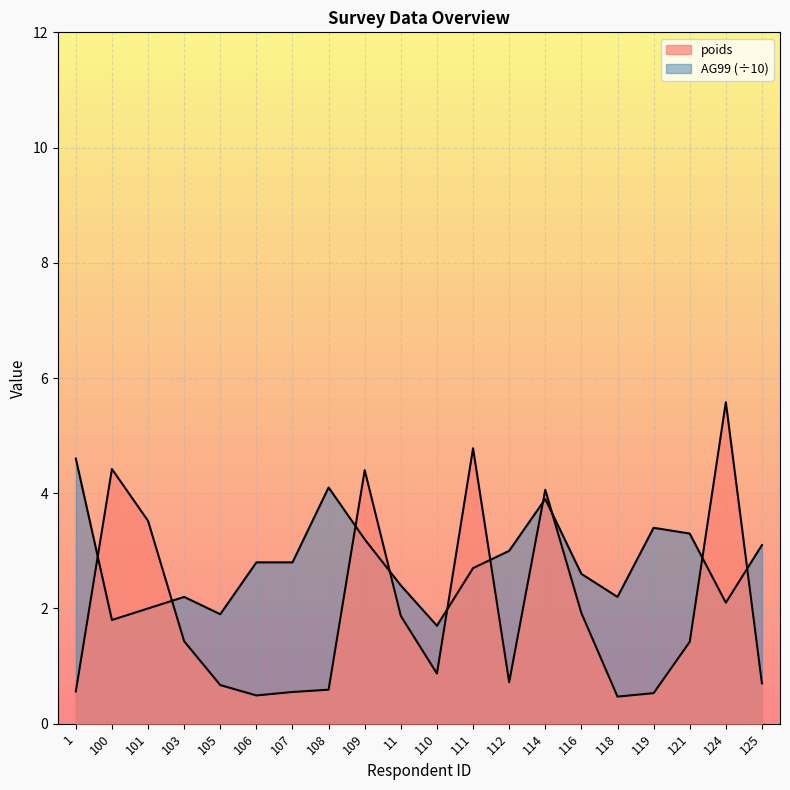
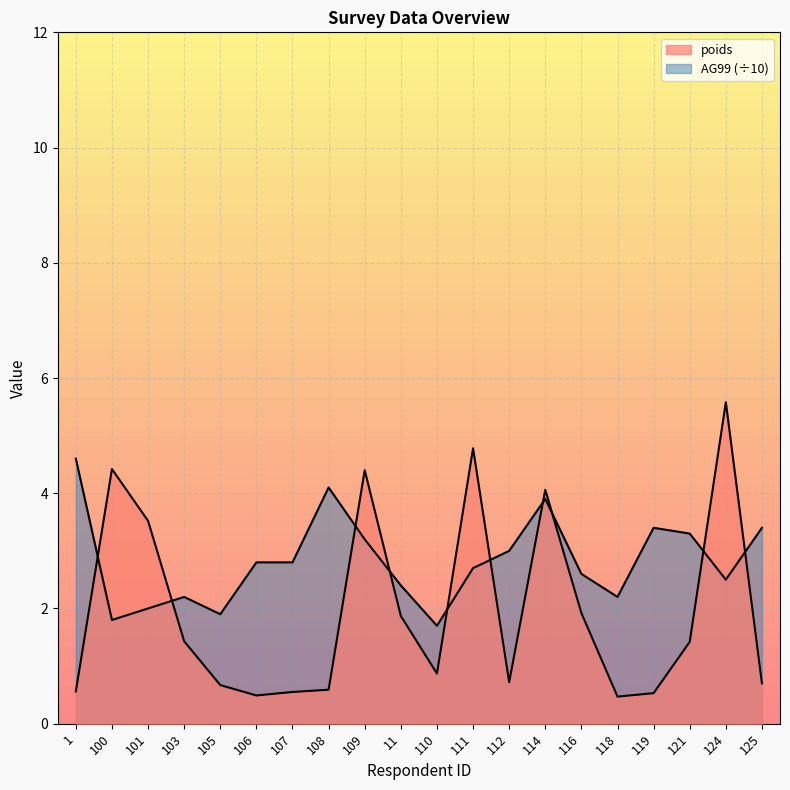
  {
    "poids": {
      "1": 0.6,
      "100": 4.4,
      "101": 3.5,
      "103": 1.4,
      "105": 0.7,
      "106": 0.5,
      "107": 0.6,
      "108": 0.6,
      "109": 4.4,
      "11": 1.9,
      "110": 0.9,
      "111": 4.8,
      "112": 0.7,
      "114": 4.1,
      "116": 1.9,
      "118": 0.5,
      "119": 0.5,
      "121": 1.4,
      "124": 5.6,
      "125": 0.7
    },
    "AG99 (÷10)": {
      "1": 4.6,
      "100": 1.8,
      "101": 2.0,
      "103": 2.2,
      "105": 1.9,
      "106": 2.8,
      "107": 2.8,
      "108": 4.1,
      "109": 3.2,
      "11": 2.4,
      "110": 1.7,
      "111": 2.7,
      "112": 3.0,
      "114": 3.9,
      "116": 2.6,
      "118": 2.2,
      "119": 3.4,
      "121": 3.3,
-     "124": 2.1,
-     "125": 3.1
+     "124": 2.5,
+     "125": 3.4
    }
  }
